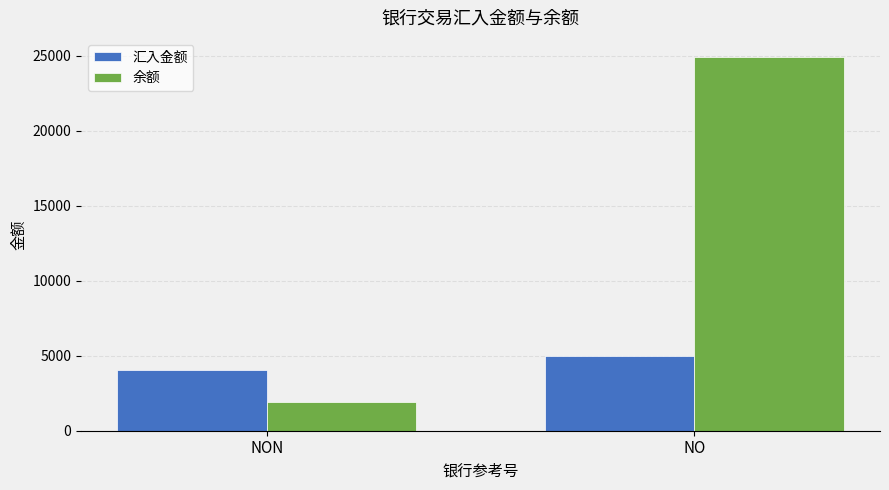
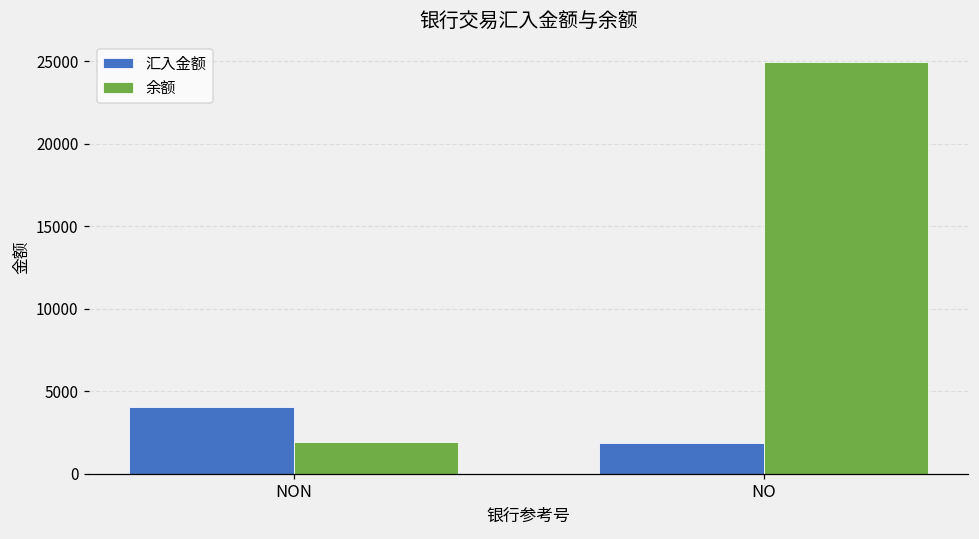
  {
    "汇入金额": {
      "NON": 4000,
-     "NO": 5000
+     "NO": 1900
    },
    "余额": {
      "NON": 1900,
      "NO": 25000
    }
  }
